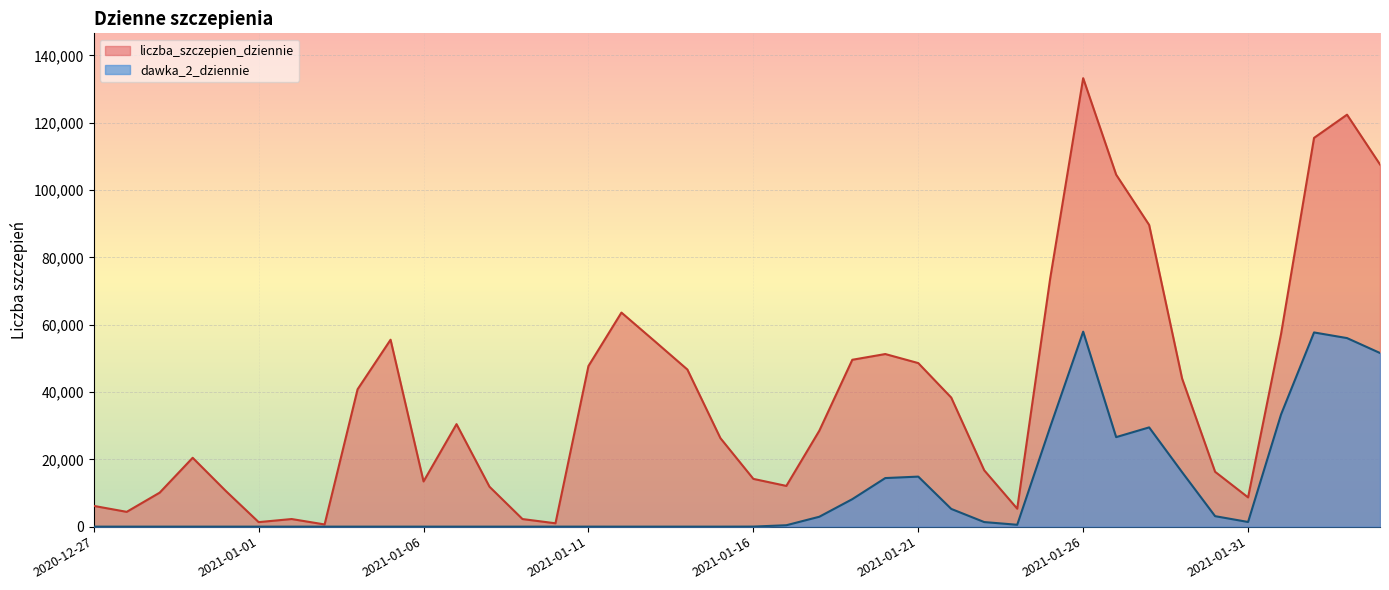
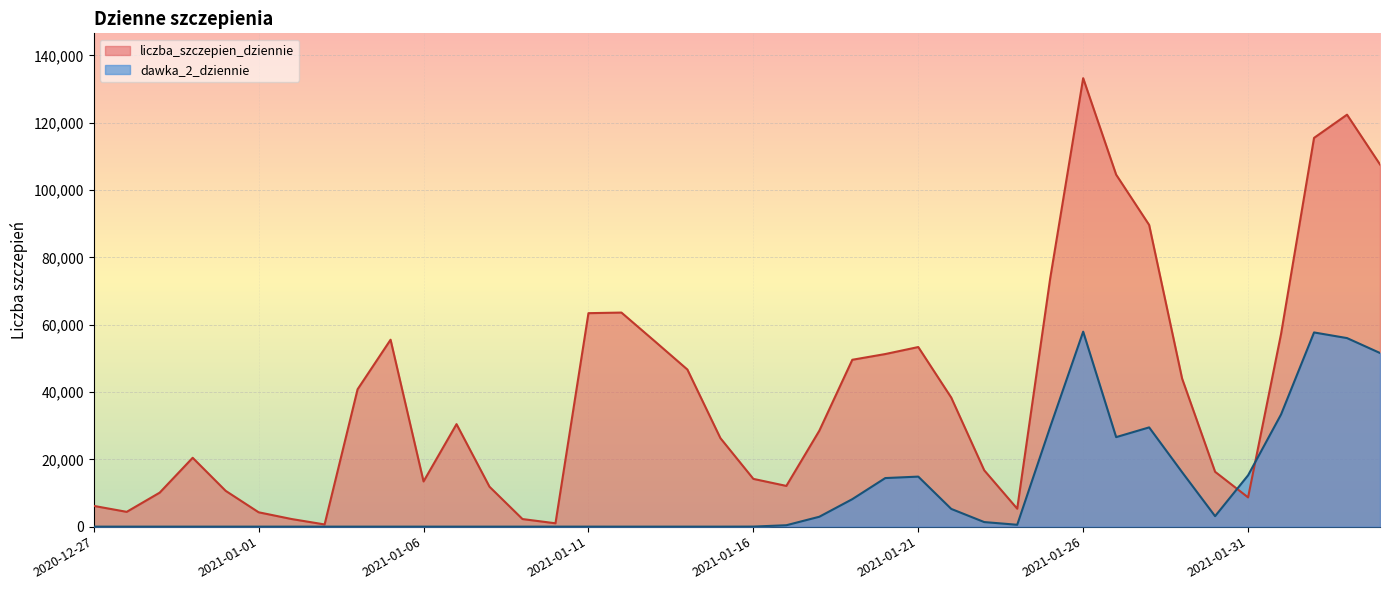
  {
    "liczba_szczepien_dziennie": {
      "2020-12-27": "6,000",
-     "2021-01-01": "1,000",
+     "2021-01-01": "4,000",
      "2021-01-06": "13,000",
-     "2021-01-11": "48,000",
+     "2021-01-11": "63,000",
      "2021-01-16": "14,000",
-     "2021-01-21": "49,000",
+     "2021-01-21": "53,000",
      "2021-01-26": "133,000",
      "2021-01-31": "9,000"
    },
    "dawka_2_dziennie": {
      "2020-12-27": "0",
      "2021-01-01": "0",
      "2021-01-06": "0",
      "2021-01-11": "0",
      "2021-01-16": "0",
      "2021-01-21": "15,000",
      "2021-01-26": "58,000",
-     "2021-01-31": "1,000"
+     "2021-01-31": "15,000"
    }
  }
